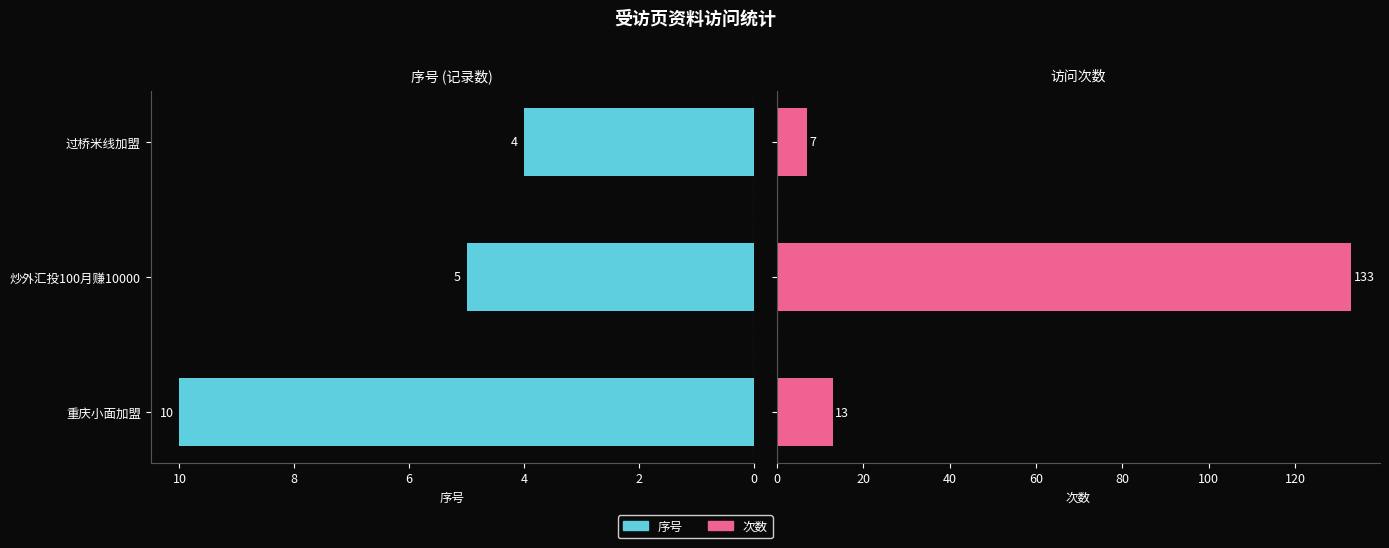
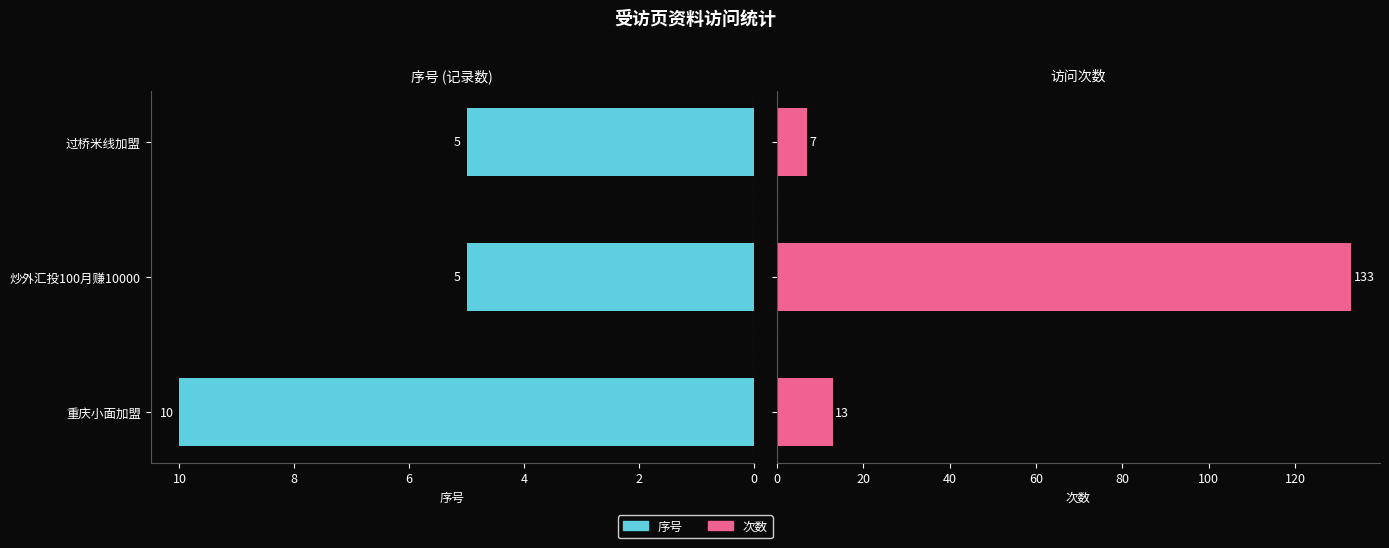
  {
    "序号 (记录数)": {
-     "过桥米线加盟": 4,
+     "过桥米线加盟": 5,
      "炒外汇投100月赚10000": 5,
      "重庆小面加盟": 10
    }
  }
